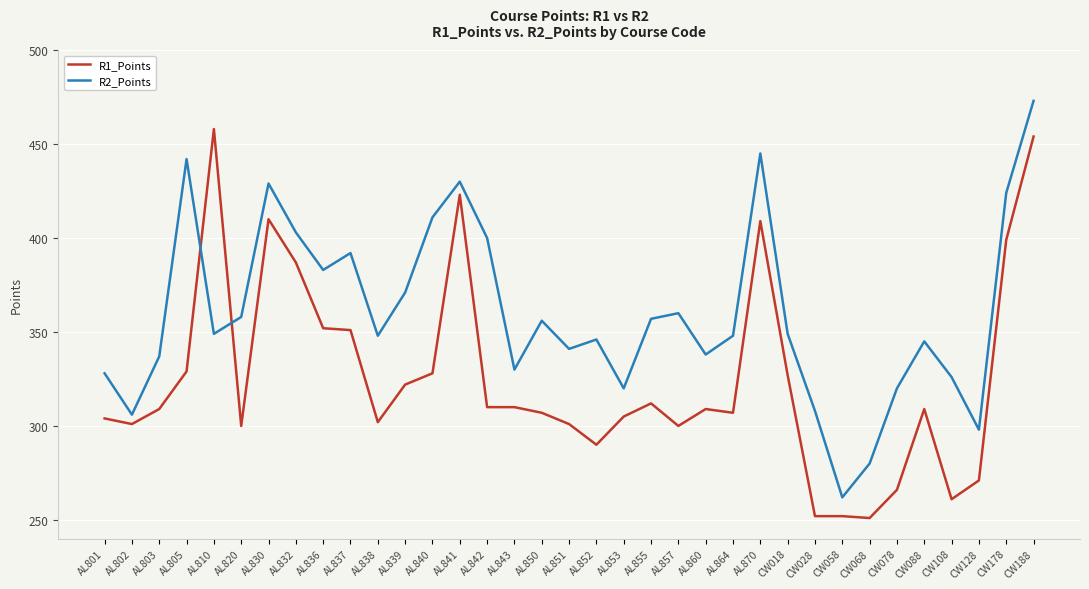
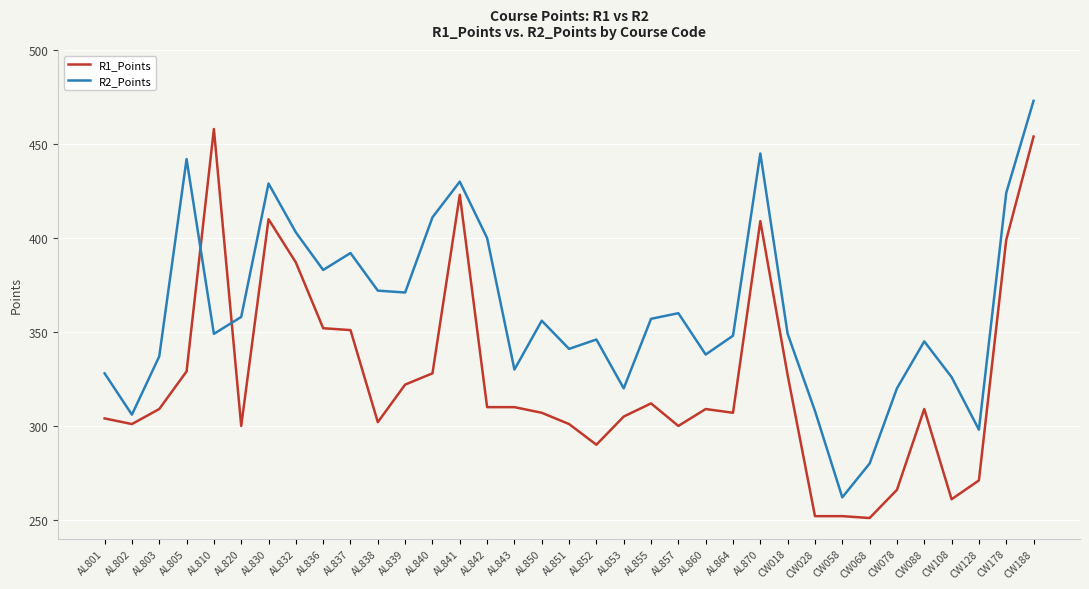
  {
    "R1_Points": {
      "AL801": 304,
      "AL802": 301,
      "AL803": 309,
      "AL805": 329,
      "AL810": 458,
      "AL820": 300,
      "AL830": 410,
      "AL832": 387,
      "AL836": 352,
      "AL837": 351,
      "AL838": 302,
      "AL839": 322,
      "AL840": 328,
      "AL841": 423,
      "AL842": 310,
      "AL843": 310,
      "AL850": 307,
      "AL851": 301,
      "AL852": 290,
      "AL853": 305,
      "AL855": 312,
      "AL857": 300,
      "AL860": 309,
      "AL864": 307,
      "AL870": 409,
      "CW018": 327,
      "CW028": 252,
      "CW058": 252,
      "CW068": 251,
      "CW078": 266,
      "CW088": 309,
      "CW108": 261,
      "CW128": 271,
      "CW178": 399,
      "CW188": 454
    },
    "R2_Points": {
      "AL801": 328,
      "AL802": 306,
      "AL803": 337,
      "AL805": 442,
      "AL810": 349,
      "AL820": 358,
      "AL830": 429,
      "AL832": 403,
      "AL836": 383,
      "AL837": 392,
-     "AL838": 348,
+     "AL838": 372,
      "AL839": 371,
      "AL840": 411,
      "AL841": 430,
      "AL842": 400,
      "AL843": 330,
      "AL850": 356,
      "AL851": 341,
      "AL852": 346,
      "AL853": 320,
      "AL855": 357,
      "AL857": 360,
      "AL860": 338,
      "AL864": 348,
      "AL870": 445,
      "CW018": 349,
      "CW028": 308,
      "CW058": 262,
      "CW068": 280,
      "CW078": 320,
      "CW088": 345,
      "CW108": 326,
      "CW128": 298,
      "CW178": 424,
      "CW188": 473
    }
  }
